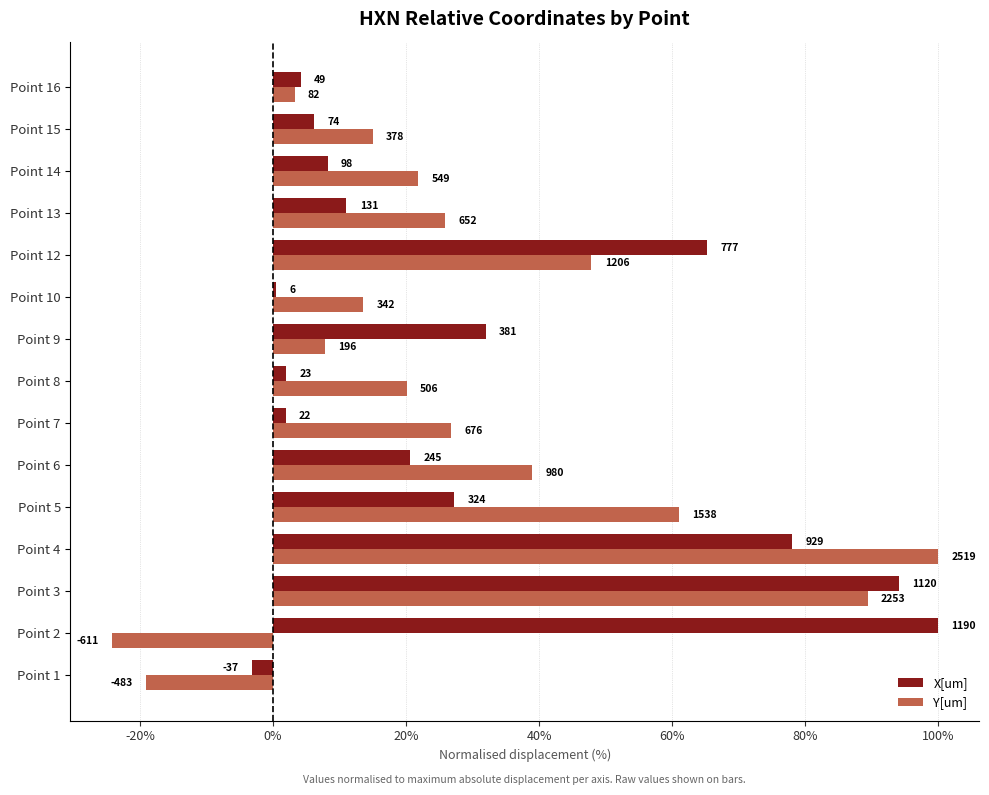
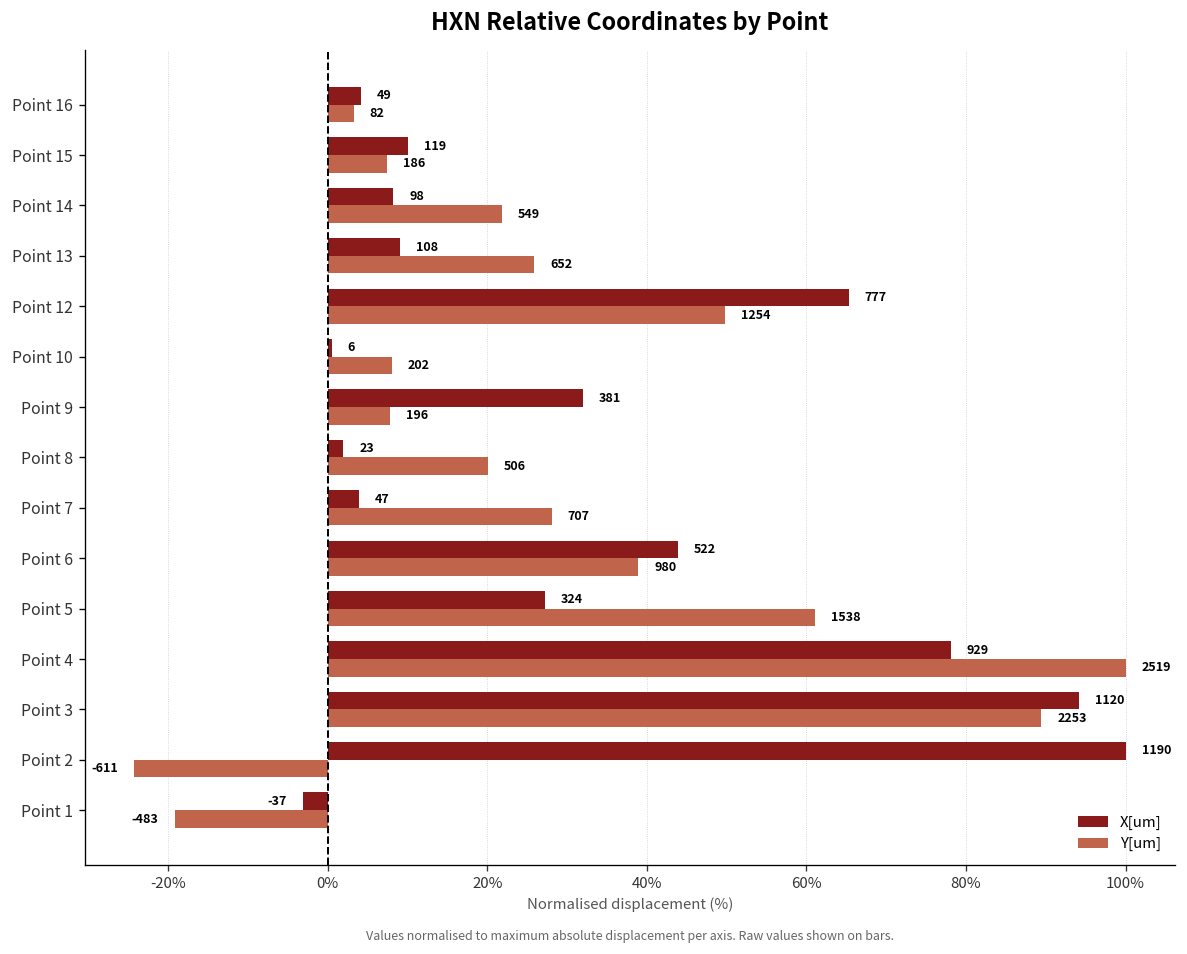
  {
    "X[um]": {
-     "Point 15": 74,
-     "Point 13": 131,
-     "Point 7": 22,
-     "Point 6": 245
+     "Point 15": 119,
+     "Point 13": 108,
+     "Point 7": 47,
+     "Point 6": 522
    },
    "Y[um]": {
-     "Point 15": 378,
-     "Point 12": 1206,
-     "Point 10": 342,
-     "Point 7": 676
+     "Point 15": 186,
+     "Point 12": 1254,
+     "Point 10": 202,
+     "Point 7": 707
    }
  }
